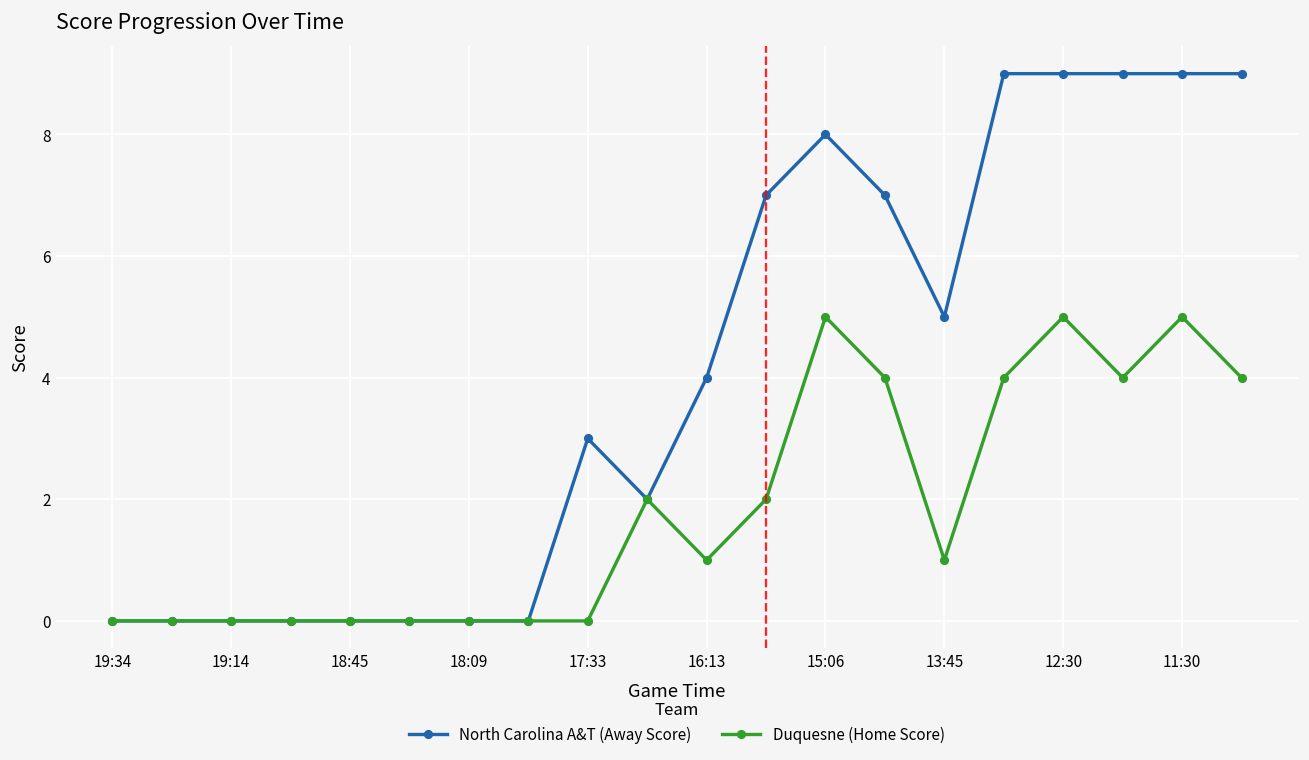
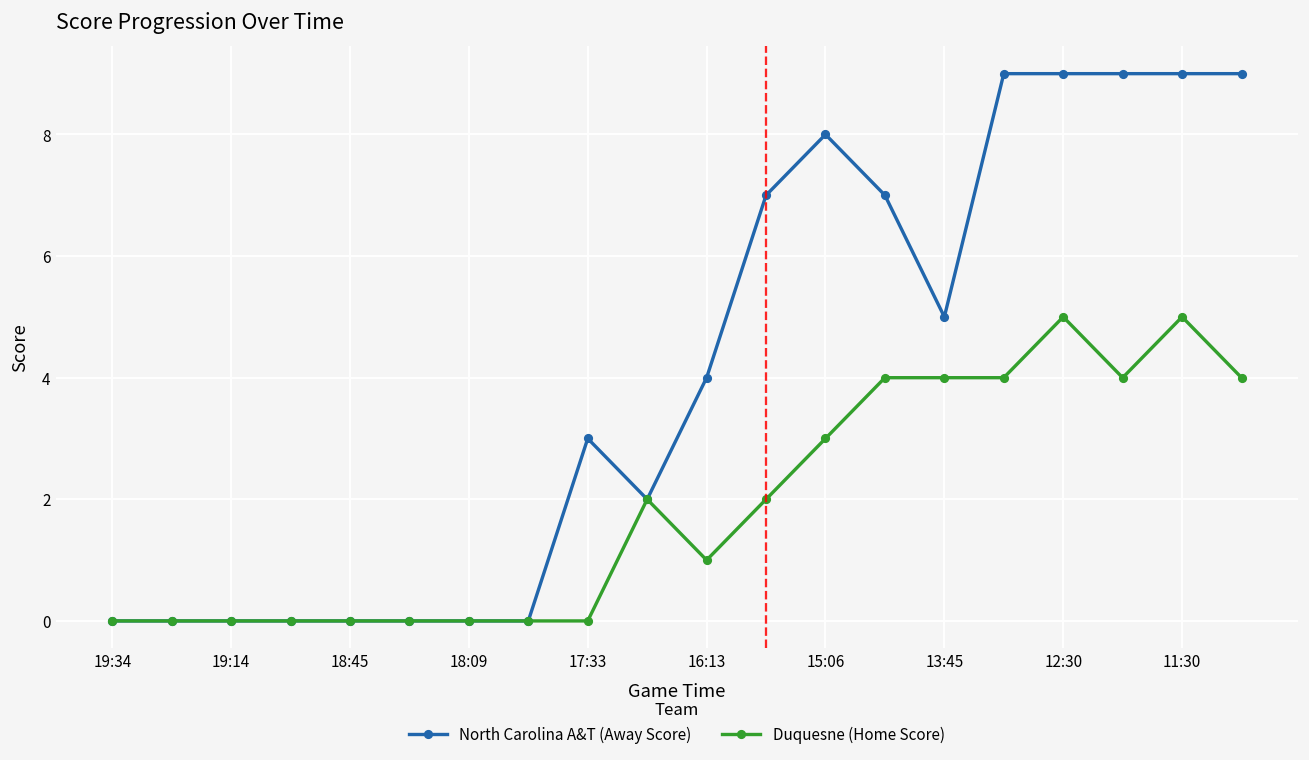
  {
    "North Carolina A&T (Away Score)": {
      "17:33": 3,
      "16:13": 4,
      "15:06": 8,
      "13:45": 5,
      "12:30": 9,
      "11:30": 9
    },
    "Duquesne (Home Score)": {
      "17:33": 0,
      "16:13": 1,
-     "15:06": 5,
-     "13:45": 1,
+     "15:06": 3,
+     "13:45": 4,
      "12:30": 5,
      "11:30": 5
    }
  }
